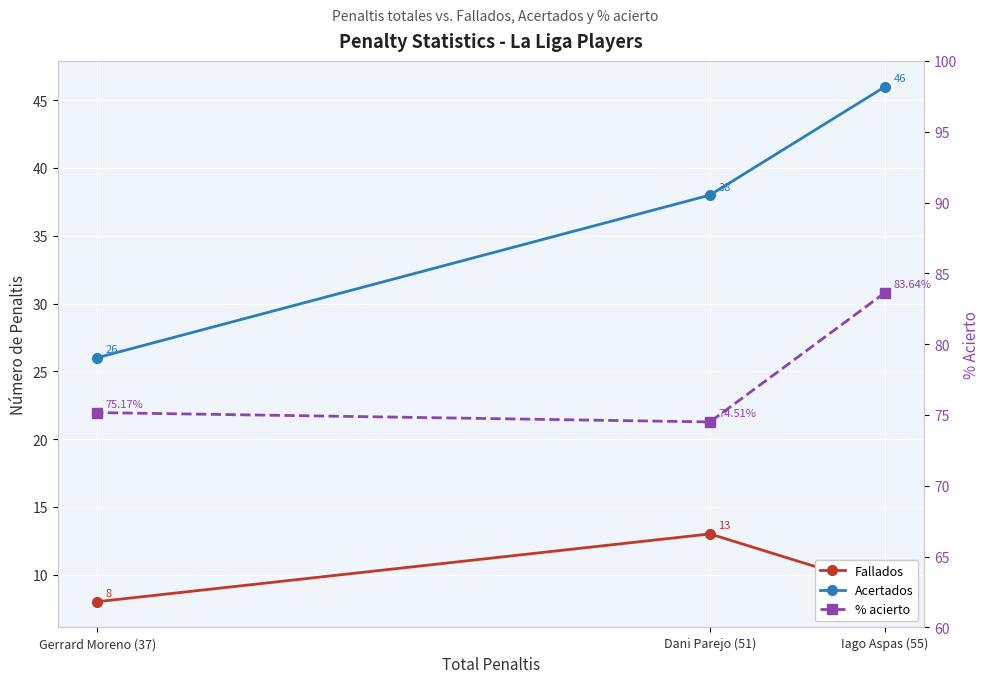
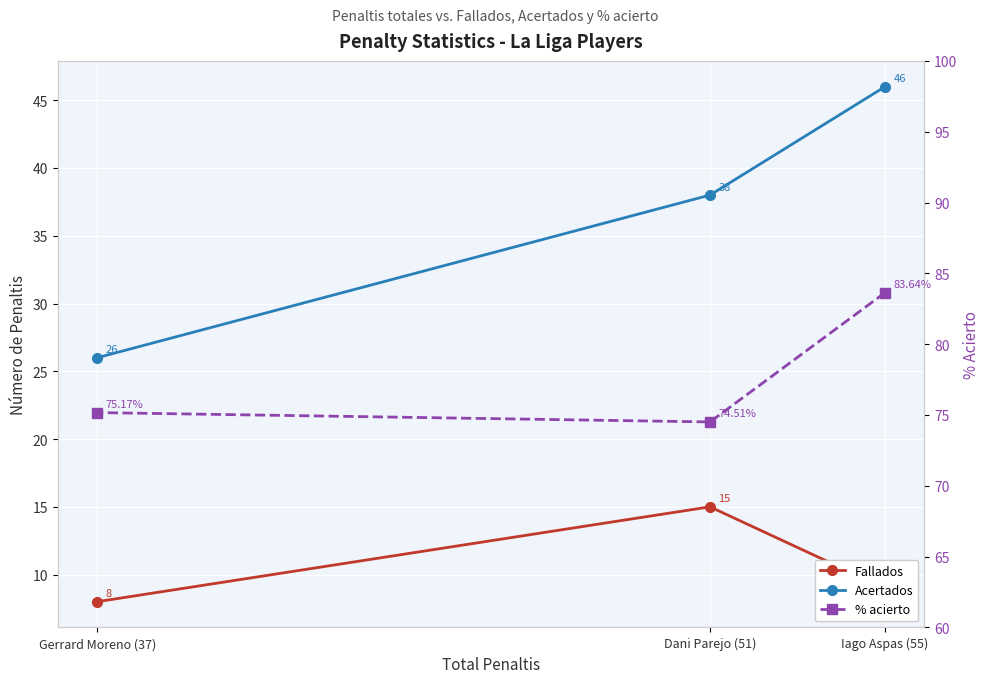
  {
    "Fallados": {
      "Gerrard Moreno (37)": "8",
-     "Dani Parejo (51)": "13"
+     "Dani Parejo (51)": "15"
    },
    "Acertados": {
      "Gerrard Moreno (37)": "26",
      "Dani Parejo (51)": "38",
      "Iago Aspas (55)": "46"
    },
    "% acierto": {
      "Gerrard Moreno (37)": "75.17%",
      "Dani Parejo (51)": "74.51%",
      "Iago Aspas (55)": "83.64%"
    }
  }
